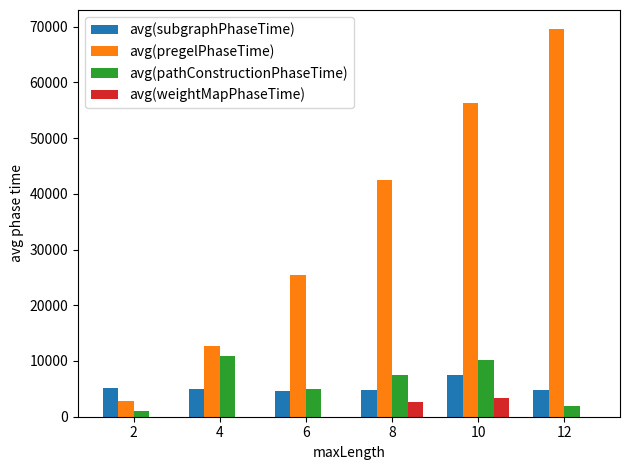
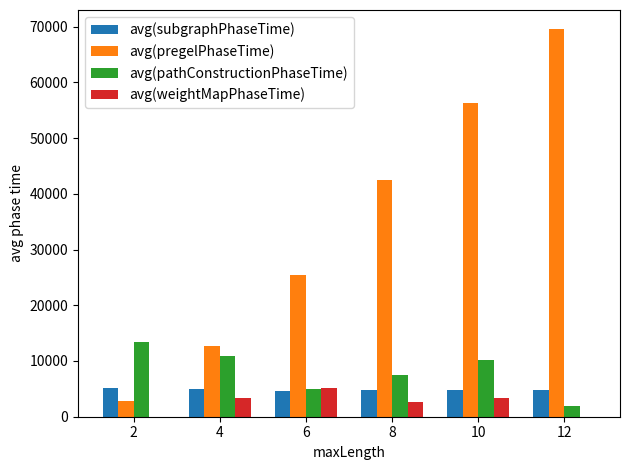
  {
    "avg(subgraphPhaseTime)": {
      "2": 5000,
      "4": 5000,
      "6": 5000,
      "8": 5000,
-     "10": 8000,
+     "10": 5000,
      "12": 5000
    },
    "avg(pregelPhaseTime)": {
      "2": 3000,
      "4": 13000,
      "6": 25000,
      "8": 42000,
      "10": 56000,
      "12": 70000
    },
    "avg(pathConstructionPhaseTime)": {
-     "2": 1000,
+     "2": 13000,
      "4": 11000,
      "6": 5000,
      "8": 8000,
      "10": 10000,
      "12": 2000
    },
    "avg(weightMapPhaseTime)": {
-     "4": 0,
-     "6": 0,
+     "4": 3000,
+     "6": 5000,
      "8": 3000,
      "10": 3000
    }
  }
